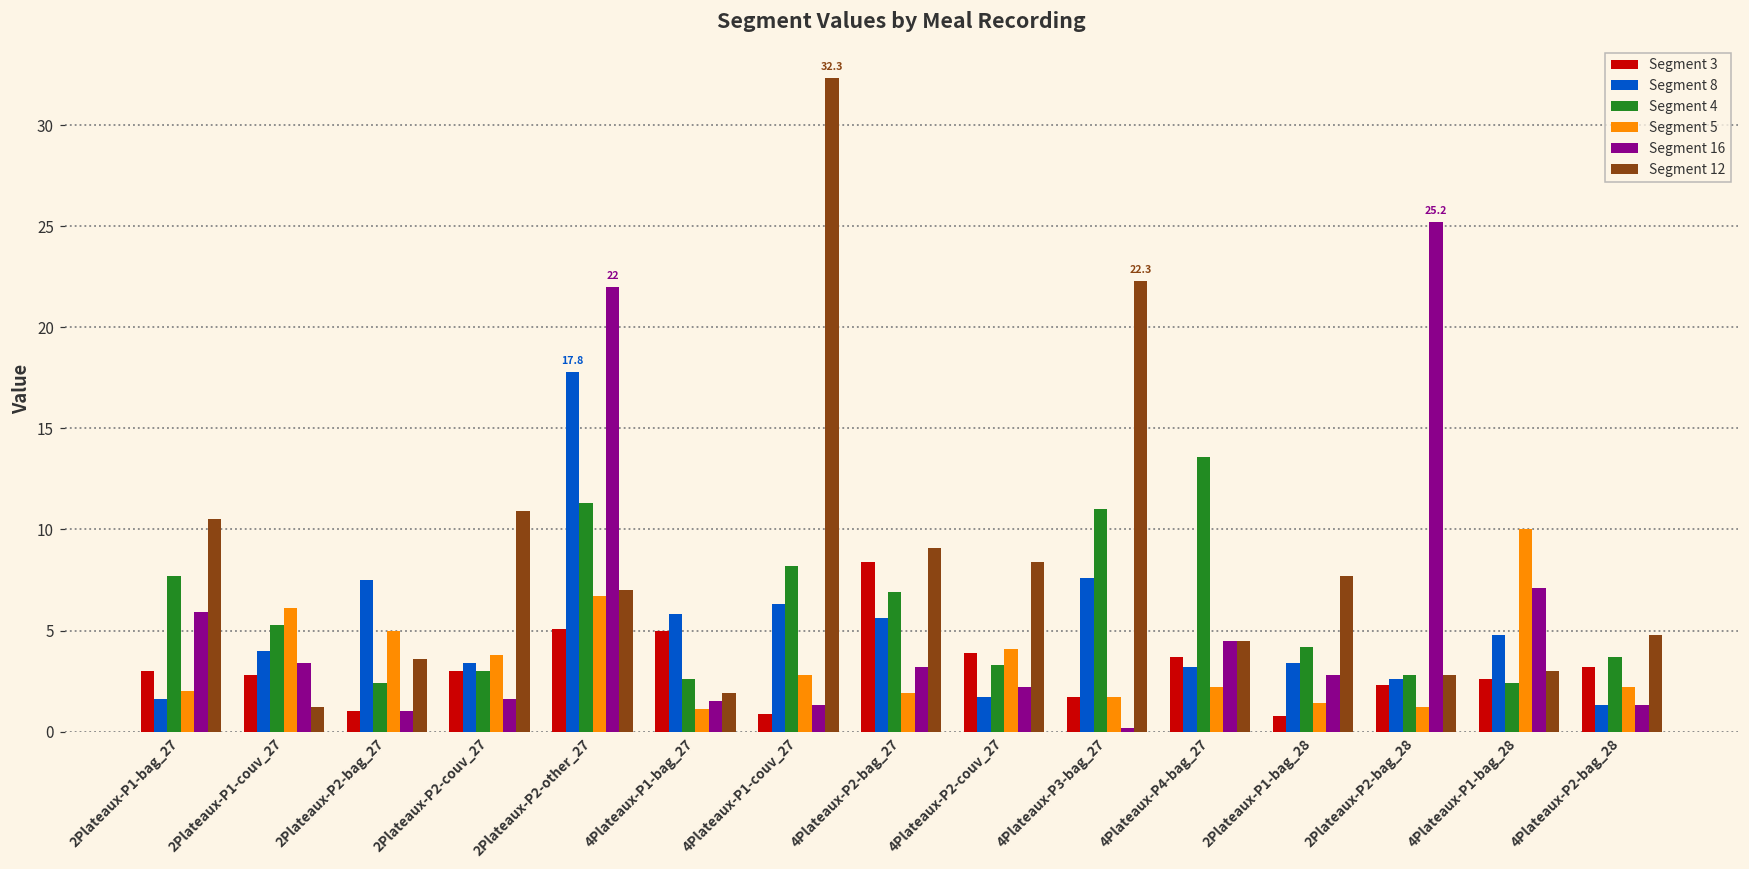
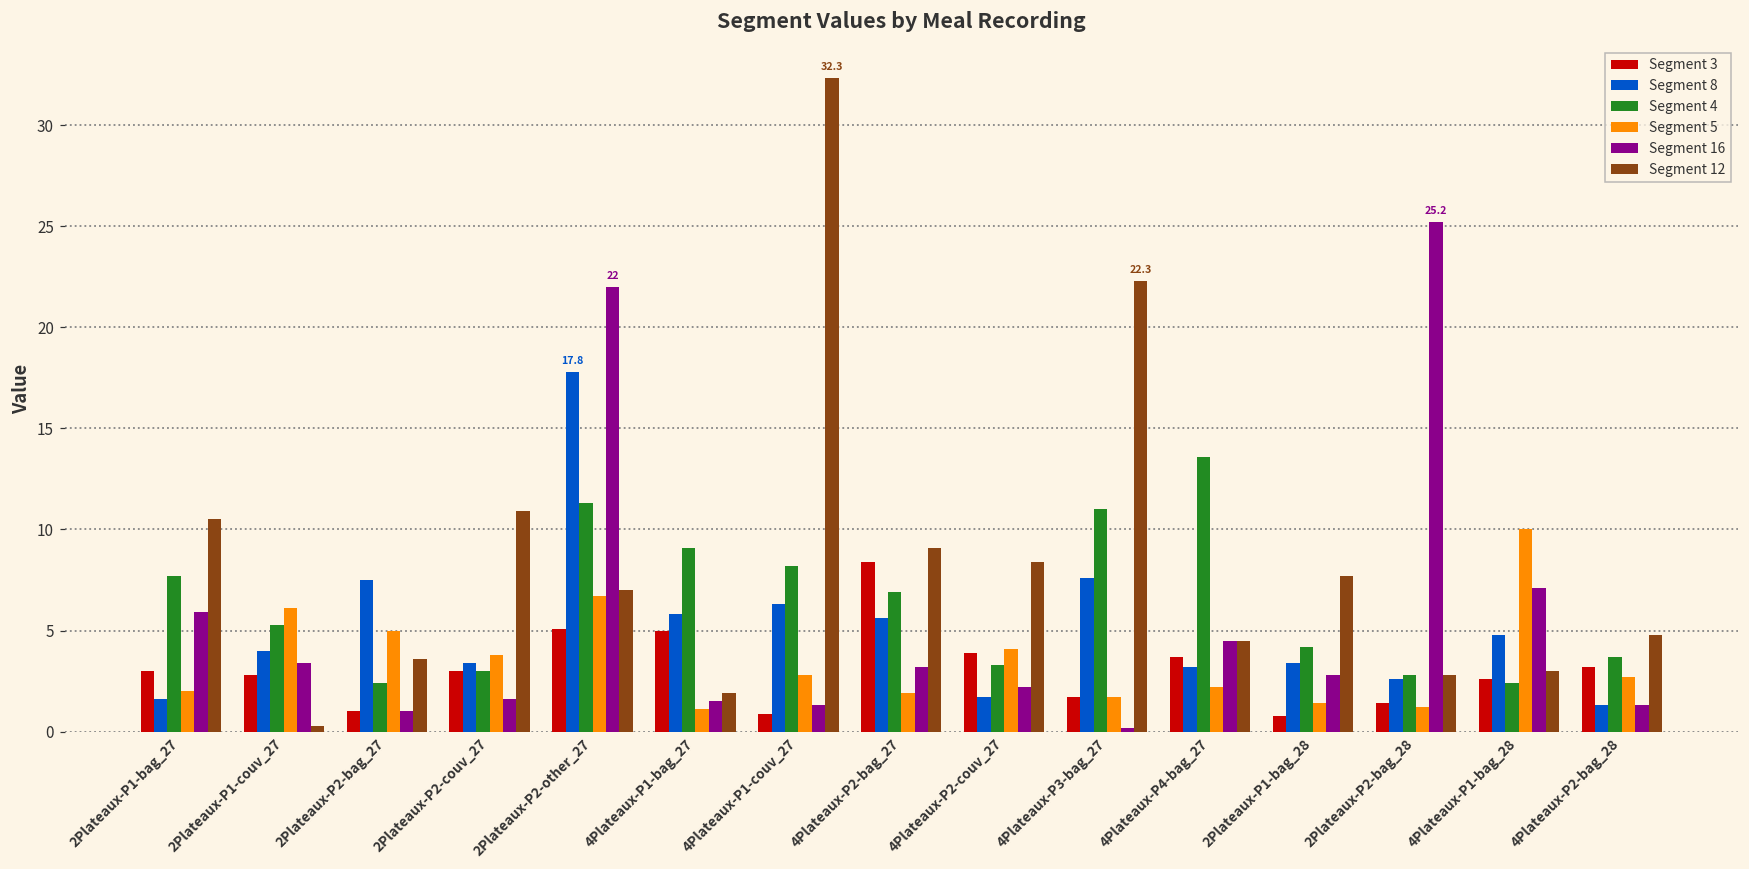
  {
    "Segment 3": {
      "2Plateaux-P1-bag_27": 3.0,
      "2Plateaux-P1-couv_27": 2.8,
      "2Plateaux-P2-bag_27": 1.0,
      "2Plateaux-P2-couv_27": 3.0,
      "2Plateaux-P2-other_27": 5.1,
      "4Plateaux-P1-bag_27": 5.0,
      "4Plateaux-P1-couv_27": 0.9,
      "4Plateaux-P2-bag_27": 8.4,
      "4Plateaux-P2-couv_27": 3.9,
      "4Plateaux-P3-bag_27": 1.7,
      "4Plateaux-P4-bag_27": 3.7,
      "2Plateaux-P1-bag_28": 0.8,
-     "2Plateaux-P2-bag_28": 2.3,
+     "2Plateaux-P2-bag_28": 1.4,
      "4Plateaux-P1-bag_28": 2.6,
      "4Plateaux-P2-bag_28": 3.2
    },
    "Segment 8": {
      "2Plateaux-P2-other_27": 17.8
    },
    "Segment 4": {
      "2Plateaux-P1-bag_27": 7.7,
      "2Plateaux-P1-couv_27": 5.3,
      "2Plateaux-P2-bag_27": 2.4,
      "2Plateaux-P2-couv_27": 3.0,
      "2Plateaux-P2-other_27": 11.3,
-     "4Plateaux-P1-bag_27": 2.6,
+     "4Plateaux-P1-bag_27": 9.1,
      "4Plateaux-P1-couv_27": 8.2,
      "4Plateaux-P2-bag_27": 6.9,
      "4Plateaux-P2-couv_27": 3.3,
      "4Plateaux-P3-bag_27": 11.0,
      "4Plateaux-P4-bag_27": 13.6,
      "2Plateaux-P1-bag_28": 4.2,
      "2Plateaux-P2-bag_28": 2.8,
      "4Plateaux-P1-bag_28": 2.4,
      "4Plateaux-P2-bag_28": 3.7
    },
    "Segment 5": {
      "2Plateaux-P1-bag_27": 2.0,
      "2Plateaux-P1-couv_27": 6.1,
      "2Plateaux-P2-bag_27": 5.0,
      "2Plateaux-P2-couv_27": 3.8,
      "2Plateaux-P2-other_27": 6.7,
      "4Plateaux-P1-bag_27": 1.1,
      "4Plateaux-P1-couv_27": 2.8,
      "4Plateaux-P2-bag_27": 1.9,
      "4Plateaux-P2-couv_27": 4.1,
      "4Plateaux-P3-bag_27": 1.7,
      "4Plateaux-P4-bag_27": 2.2,
      "2Plateaux-P1-bag_28": 1.4,
      "2Plateaux-P2-bag_28": 1.2,
      "4Plateaux-P1-bag_28": 10.0,
-     "4Plateaux-P2-bag_28": 2.2
+     "4Plateaux-P2-bag_28": 2.7
    },
    "Segment 16": {
      "2Plateaux-P2-other_27": 22,
      "2Plateaux-P2-bag_28": 25.2
    },
    "Segment 12": {
      "2Plateaux-P1-bag_27": 10.5,
-     "2Plateaux-P1-couv_27": 1.2,
+     "2Plateaux-P1-couv_27": 0.3,
      "2Plateaux-P2-bag_27": 3.6,
      "2Plateaux-P2-couv_27": 10.9,
      "2Plateaux-P2-other_27": 7.0,
      "4Plateaux-P1-bag_27": 1.9,
      "4Plateaux-P2-bag_27": 9.1,
      "4Plateaux-P2-couv_27": 8.4,
      "4Plateaux-P4-bag_27": 4.5,
      "2Plateaux-P1-bag_28": 7.7,
      "2Plateaux-P2-bag_28": 2.8,
      "4Plateaux-P1-bag_28": 3.0,
      "4Plateaux-P2-bag_28": 4.8
    }
  }
